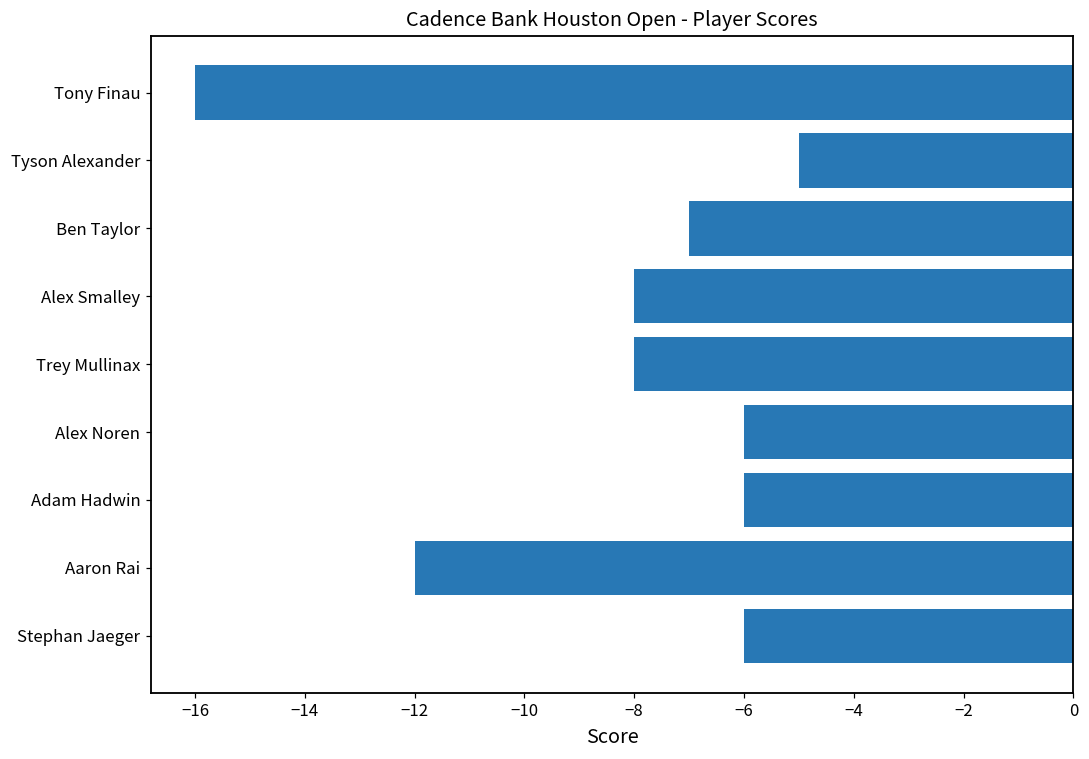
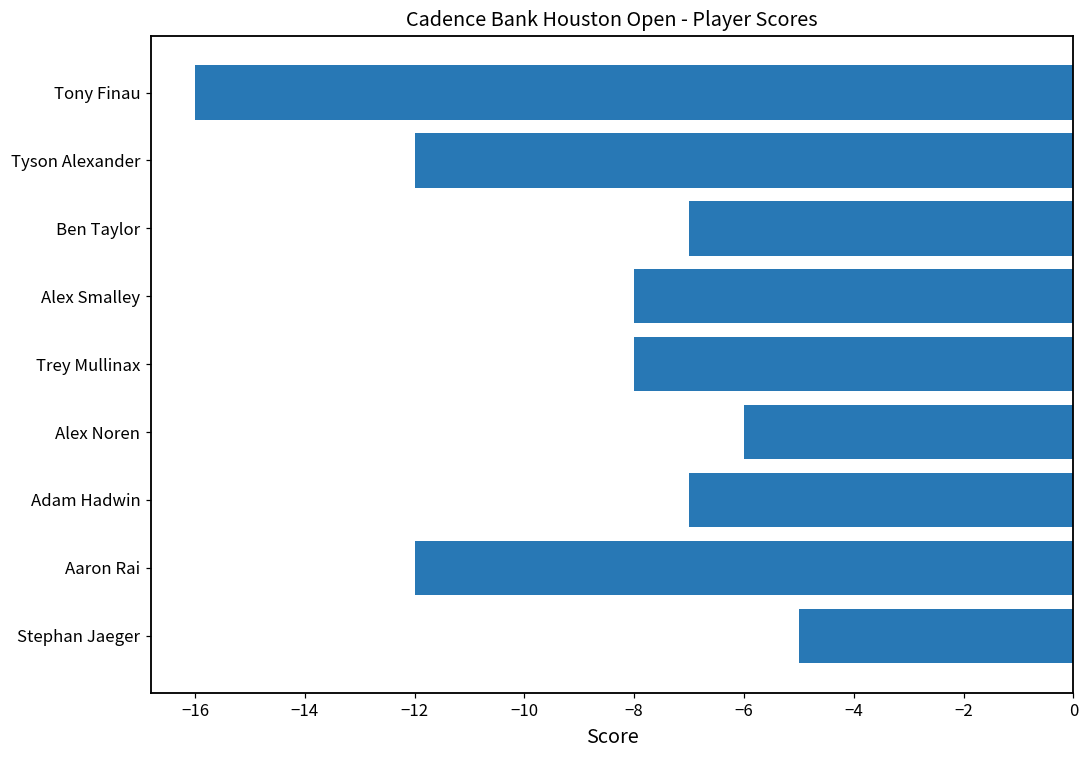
  {
    "Tony Finau": -16,
-   "Tyson Alexander": -5,
+   "Tyson Alexander": -12,
    "Ben Taylor": -7,
    "Alex Smalley": -8,
    "Trey Mullinax": -8,
    "Alex Noren": -6,
-   "Adam Hadwin": -6,
+   "Adam Hadwin": -7,
    "Aaron Rai": -12,
-   "Stephan Jaeger": -6
+   "Stephan Jaeger": -5
  }
